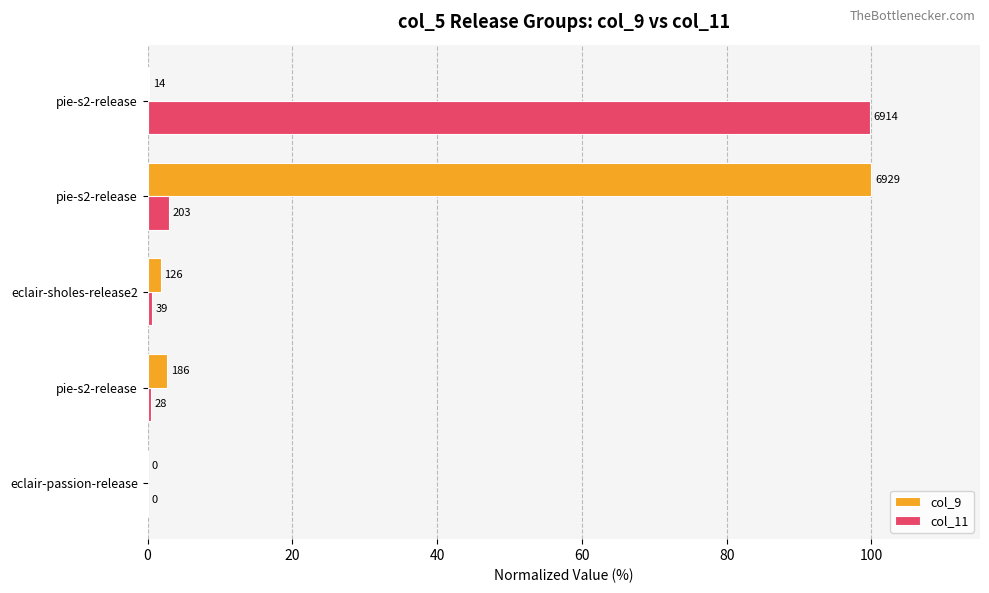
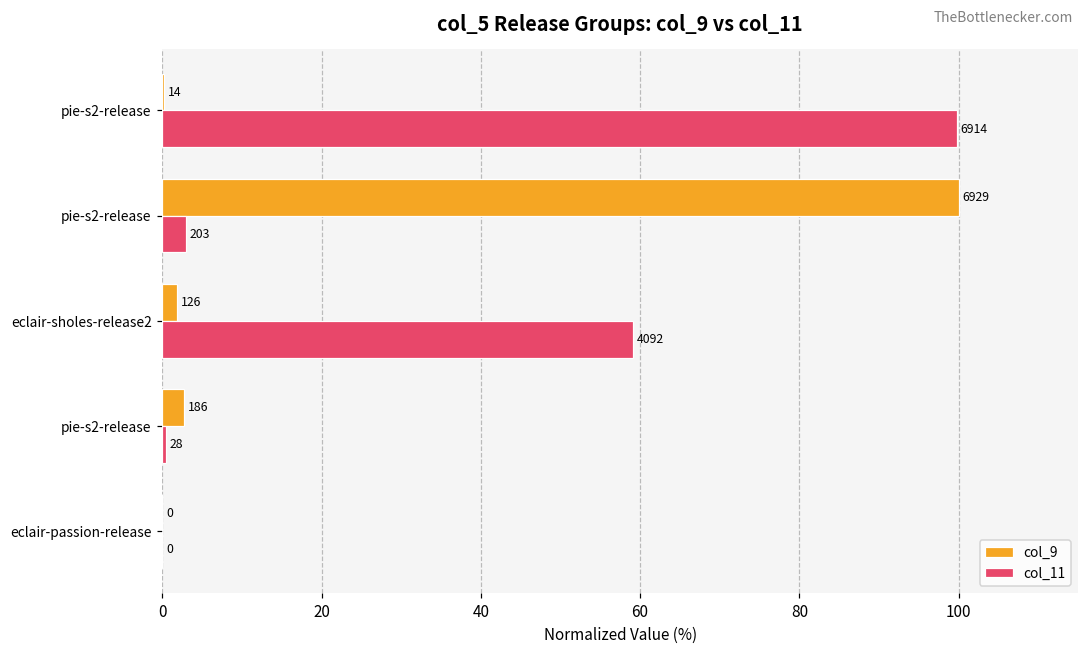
  {
    "col_9": {
      "eclair-passion-release": 0
    },
    "col_11": {
-     "eclair-sholes-release2": 39,
+     "eclair-sholes-release2": 4092,
      "eclair-passion-release": 0
    }
  }
